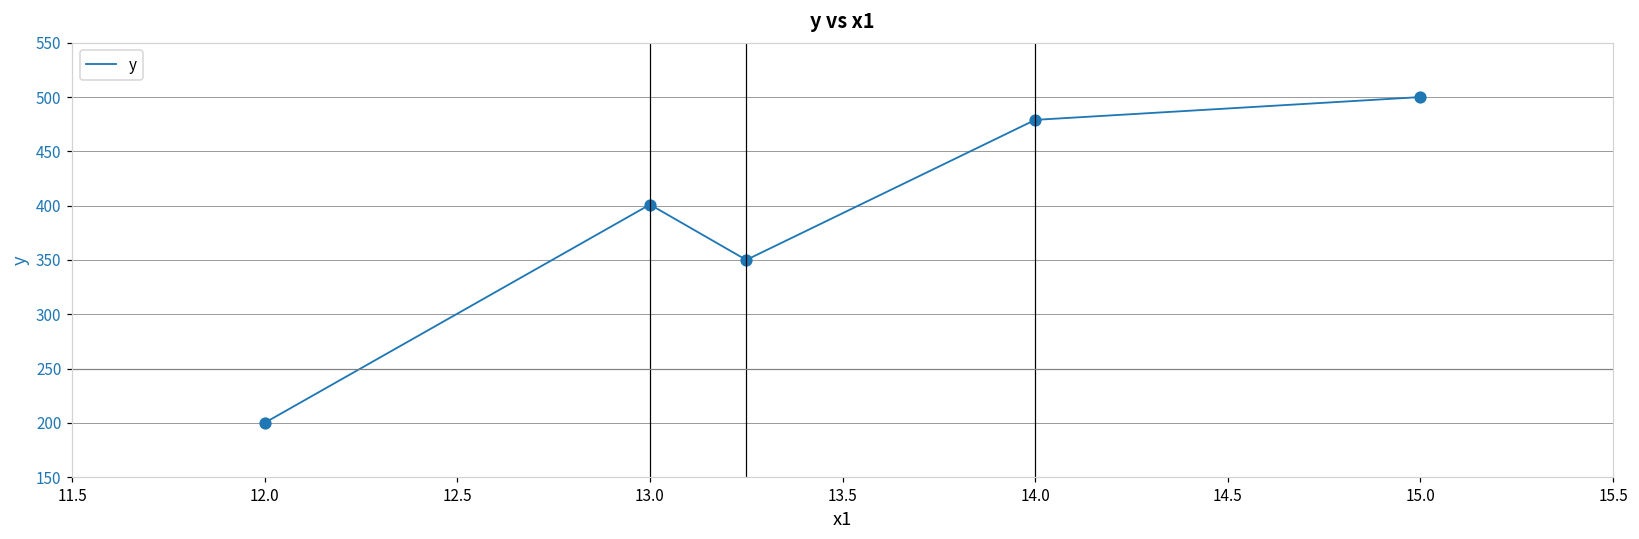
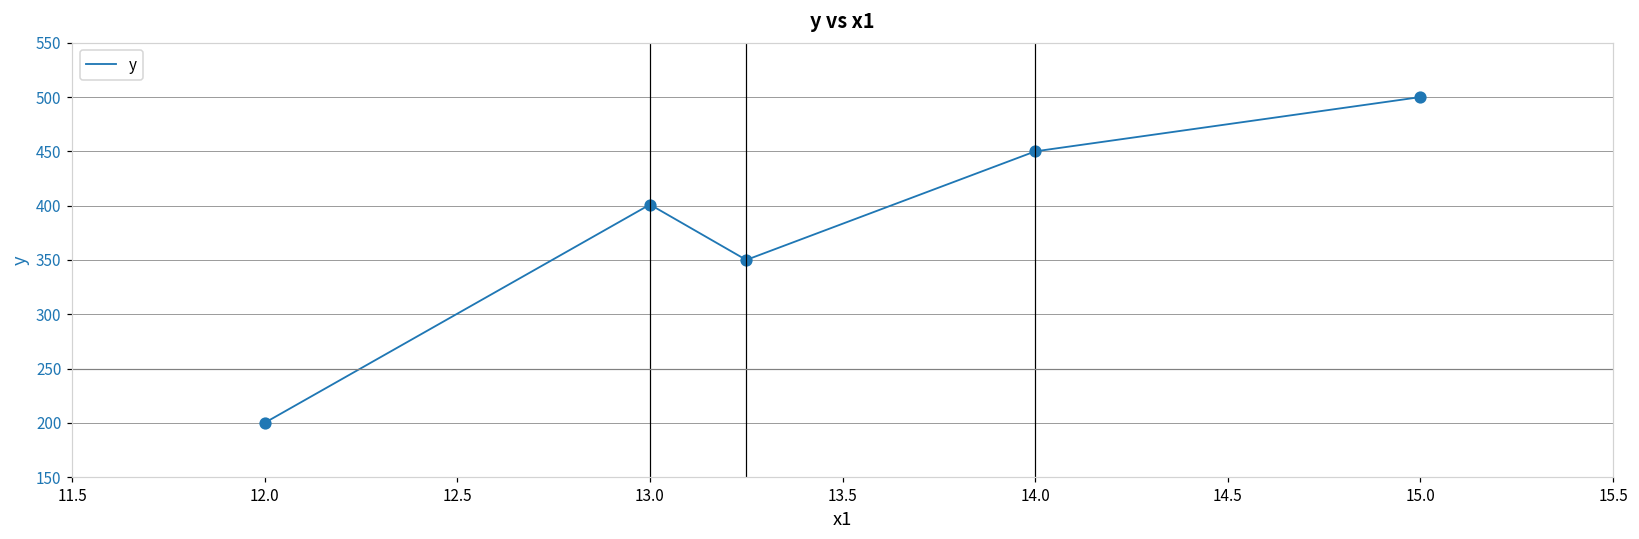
  {
    "12.0": 200,
    "13.0": 400,
-   "14.0": 480,
+   "14.0": 450,
    "15.0": 500
  }
